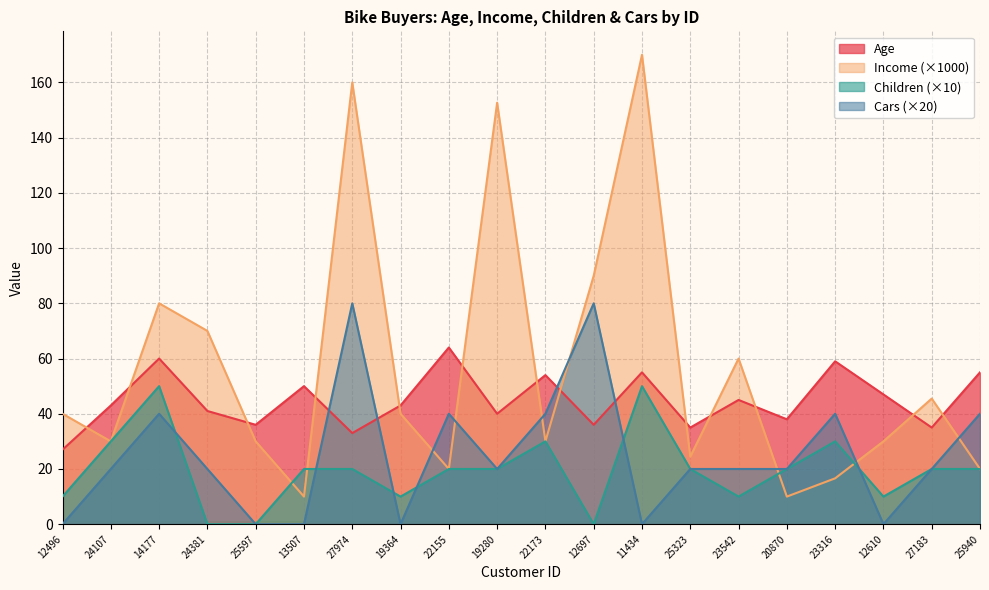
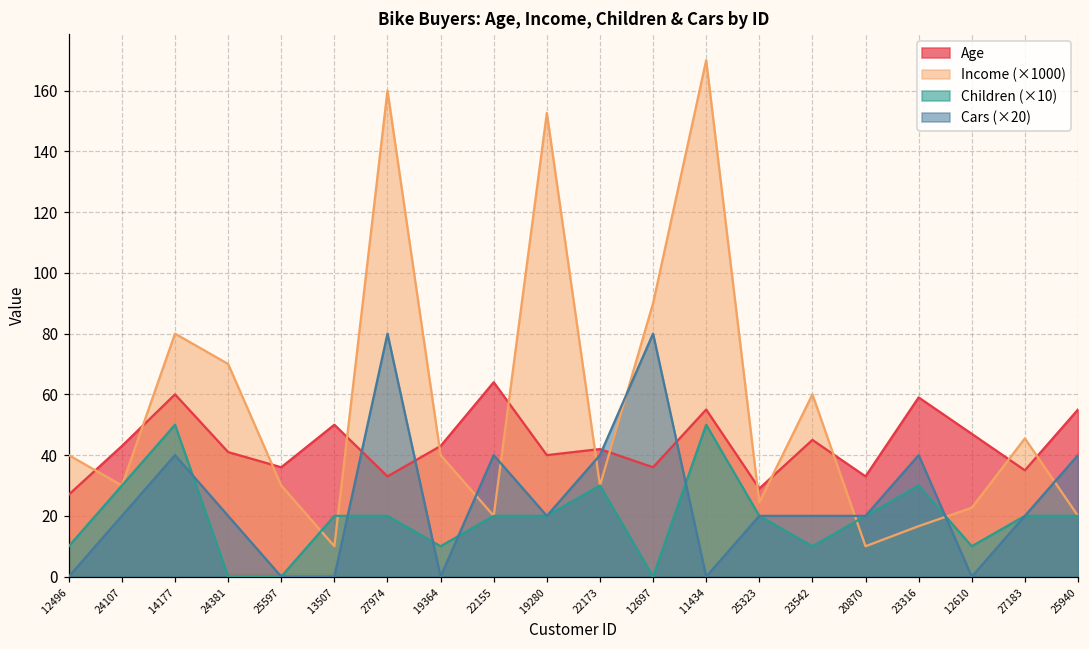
  {
    "Age": {
      "12496": 27,
      "24107": 43,
      "14177": 60,
      "24381": 41,
      "25597": 36,
      "13507": 50,
      "27974": 33,
      "19364": 43,
      "22155": 64,
      "19280": 40,
-     "22173": 54,
+     "22173": 42,
      "12697": 36,
      "11434": 55,
-     "25323": 35,
+     "25323": 29,
      "23542": 45,
-     "20870": 38,
+     "20870": 33,
      "23316": 59,
      "12610": 47,
      "27183": 35,
      "25940": 55
    },
    "Income (×1000)": {
      "12496": 40,
      "14177": 80,
      "24381": 70,
      "25597": 30,
      "13507": 10,
      "27974": 160,
      "19364": 40,
      "19280": 153,
      "12697": 90,
      "11434": 170,
      "25323": 24,
      "23542": 60,
      "20870": 10,
      "23316": 17,
-     "12610": 30,
+     "12610": 23,
      "27183": 45
    }
  }
